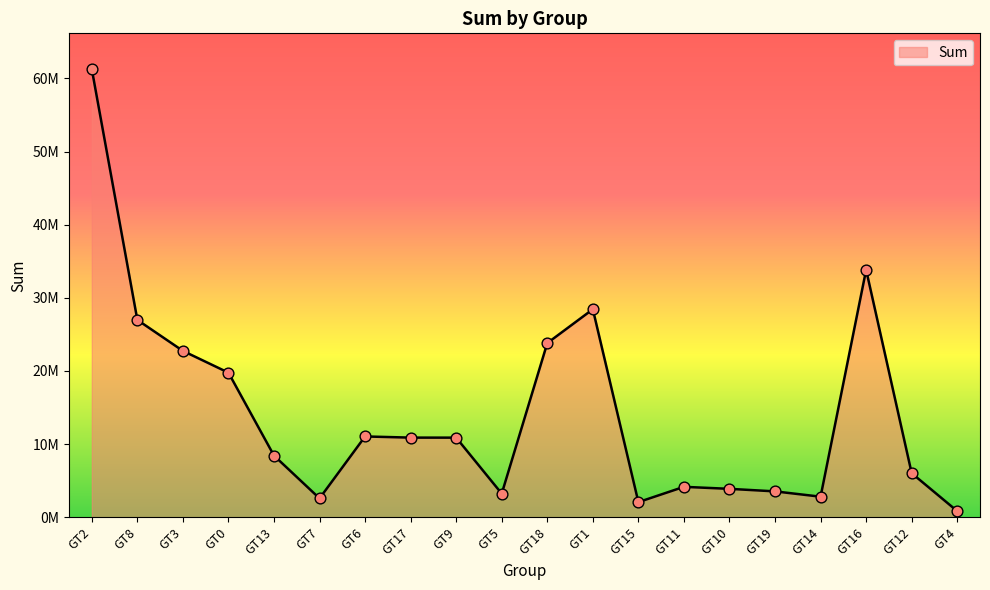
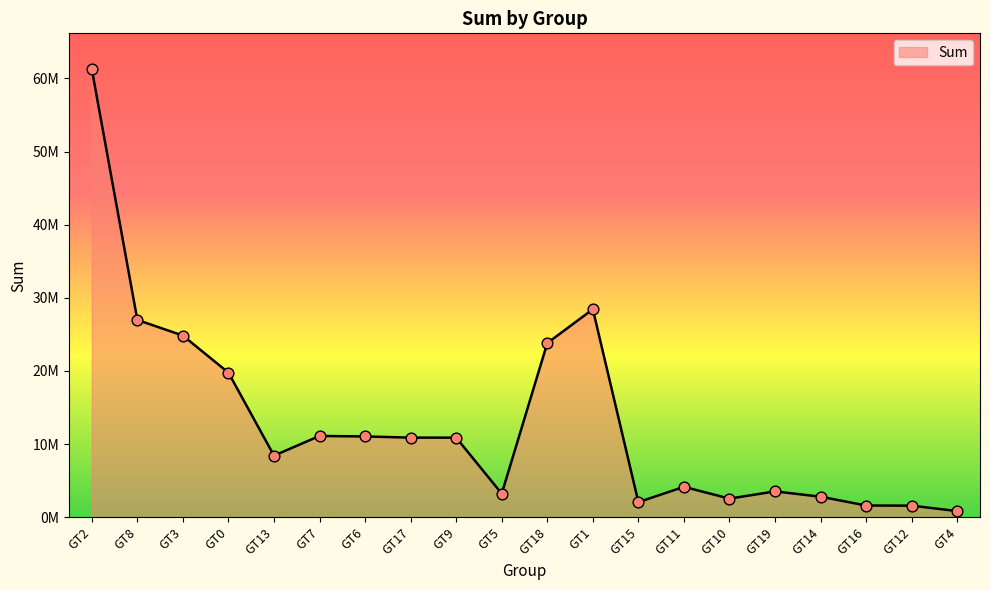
  {
    "GT2": 61000000,
    "GT8": 27000000,
-   "GT3": 23000000,
+   "GT3": 25000000,
    "GT0": 20000000,
    "GT13": 8000000,
-   "GT7": 3000000,
+   "GT7": 11000000,
    "GT6": 11000000,
    "GT17": 11000000,
    "GT9": 11000000,
    "GT5": 3000000,
    "GT18": 24000000,
    "GT1": 28000000,
    "GT15": 2000000,
    "GT11": 4000000,
-   "GT10": 4000000,
+   "GT10": 3000000,
    "GT19": 4000000,
    "GT14": 3000000,
-   "GT16": 34000000,
-   "GT12": 6000000,
+   "GT16": 2000000,
+   "GT12": 2000000,
    "GT4": 1000000
  }
